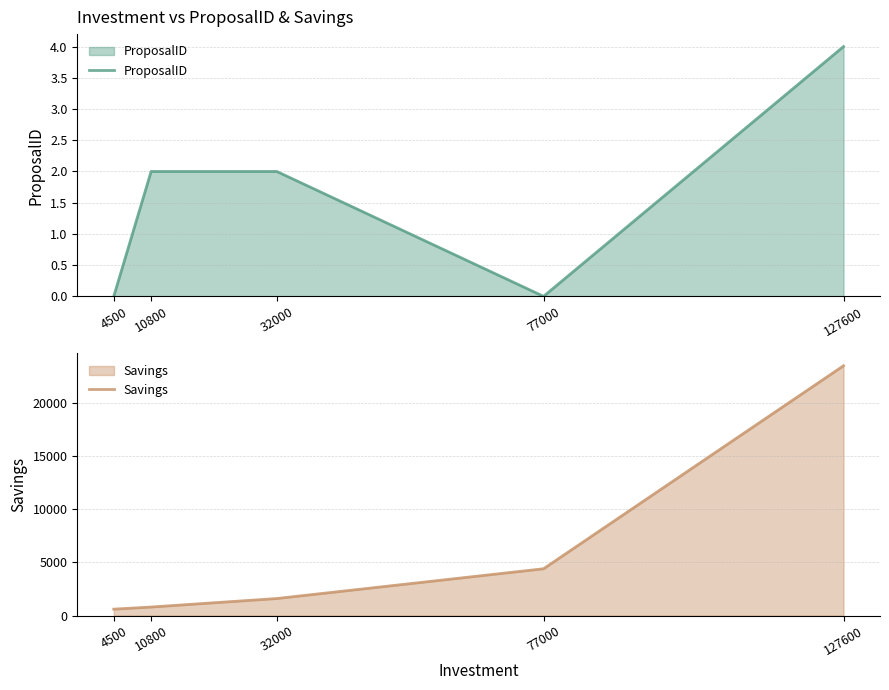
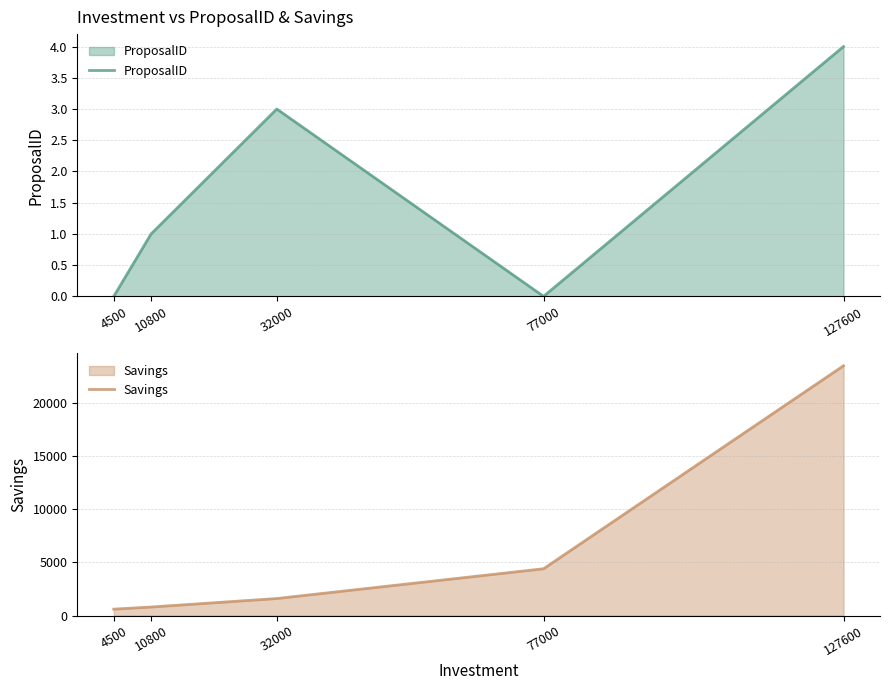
  {
    "Investment vs ProposalID & Savings": {
      "4500": 0,
-     "10800": 2,
-     "32000": 2,
+     "10800": 1,
+     "32000": 3,
      "77000": 0,
      "127600": 4
    }
  }
